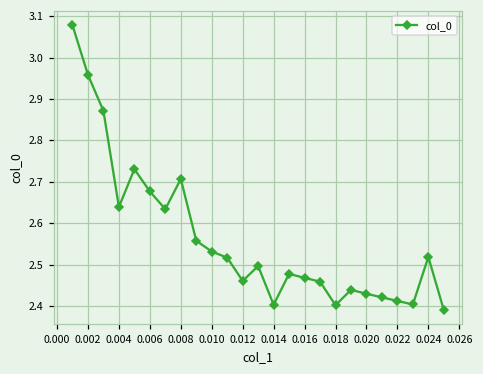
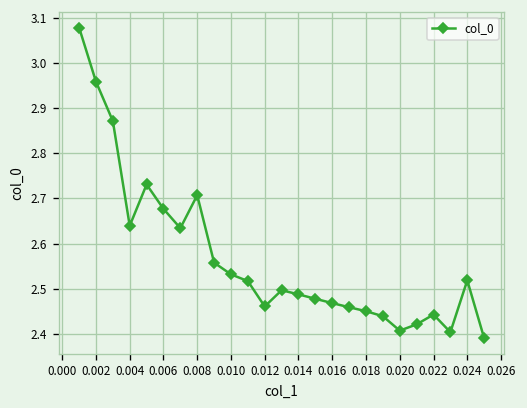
  {
    "0.002": 2.96,
    "0.004": 2.64,
    "0.006": 2.68,
    "0.008": 2.71,
    "0.010": 2.53,
    "0.012": 2.46,
-   "0.014": 2.40,
+   "0.014": 2.49,
    "0.016": 2.47,
-   "0.018": 2.40,
-   "0.020": 2.43,
-   "0.022": 2.41,
+   "0.018": 2.45,
+   "0.020": 2.41,
+   "0.022": 2.44,
    "0.024": 2.52
  }
